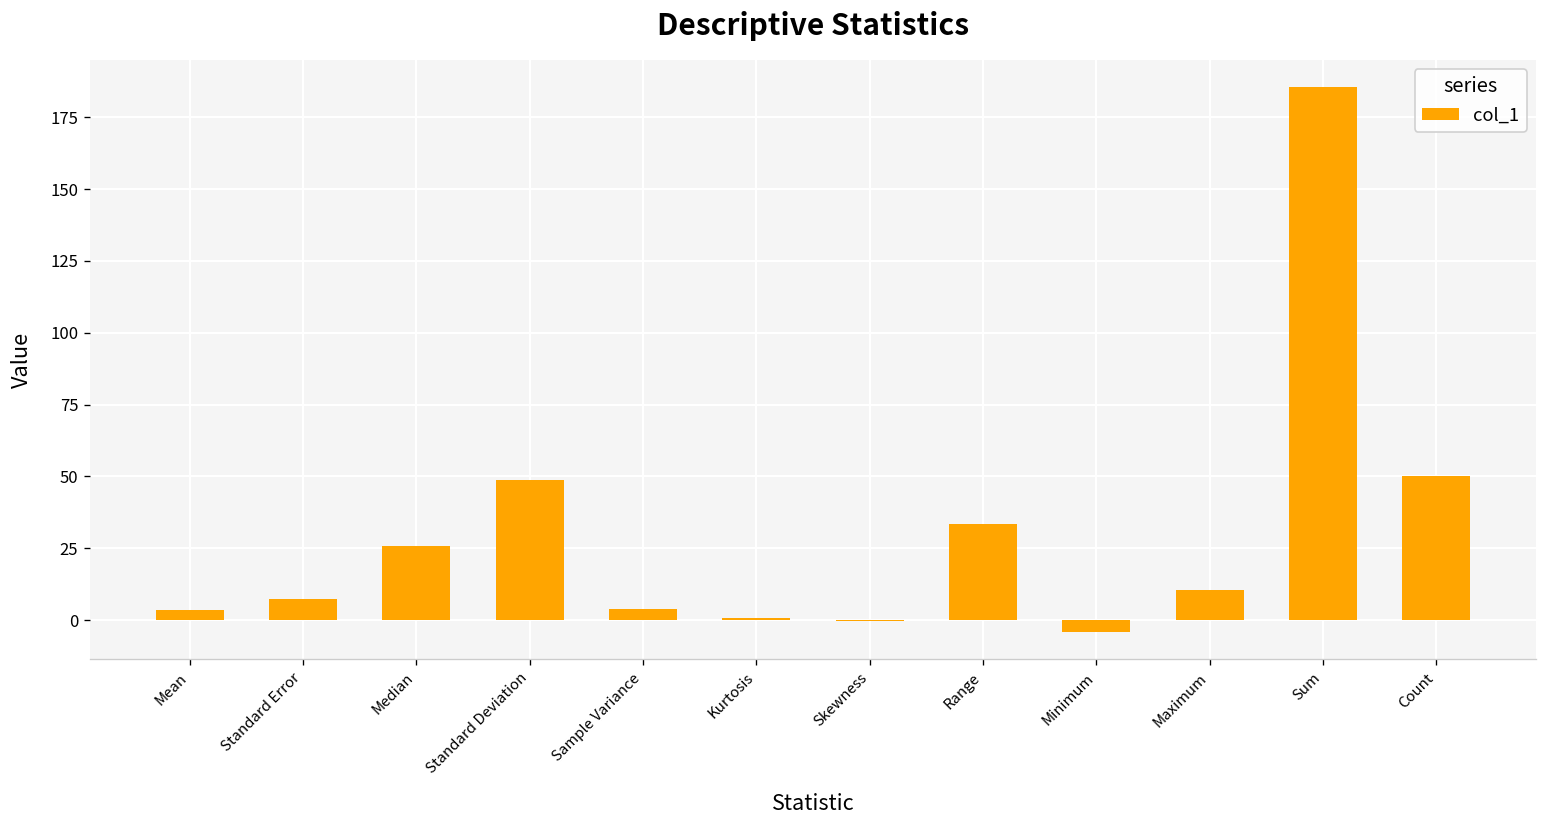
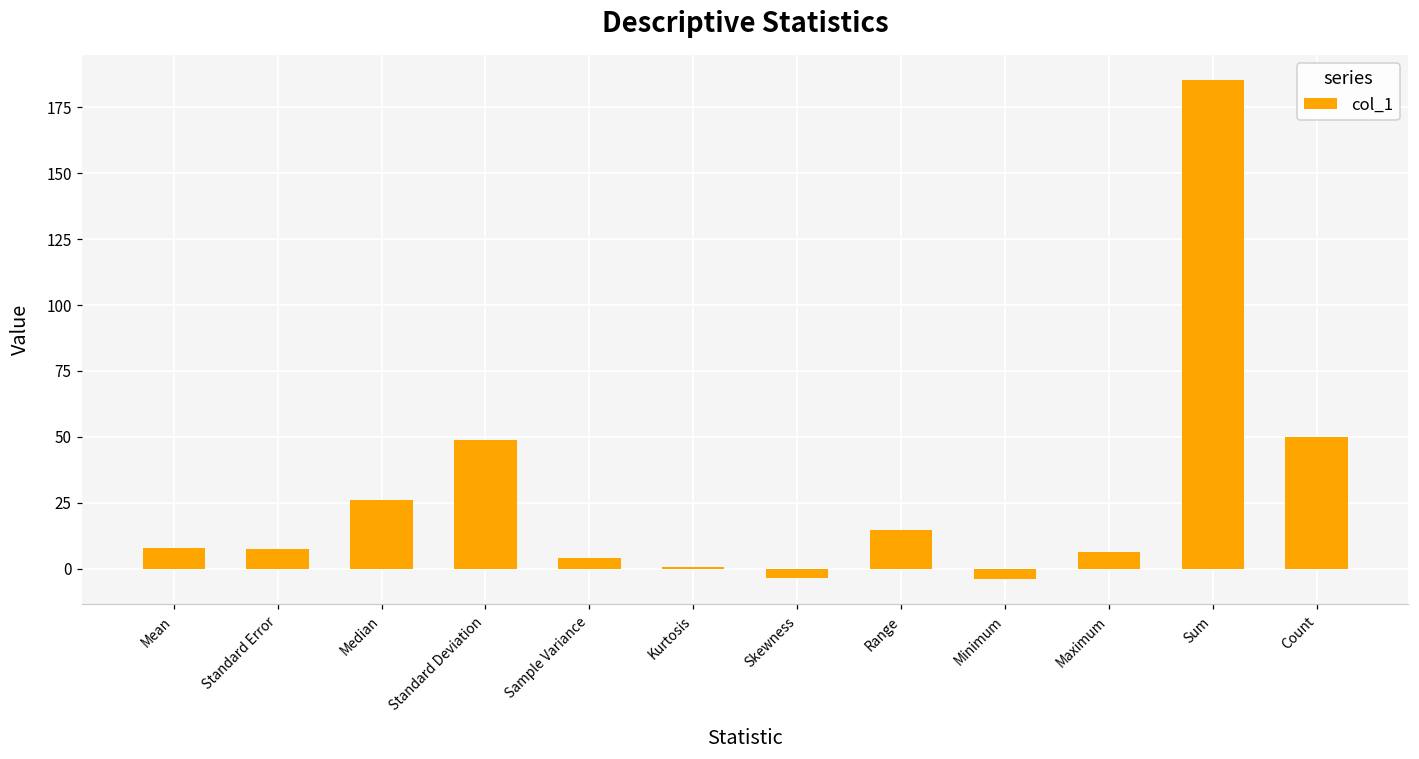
  {
-   "Mean": 4,
+   "Mean": 8,
    "Standard Error": 7,
    "Median": 26,
    "Standard Deviation": 49,
    "Sample Variance": 4,
-   "Skewness": 0,
-   "Range": 34,
+   "Skewness": -4,
+   "Range": 15,
    "Minimum": -4,
-   "Maximum": 11,
+   "Maximum": 6,
    "Sum": 185,
    "Count": 50
  }
